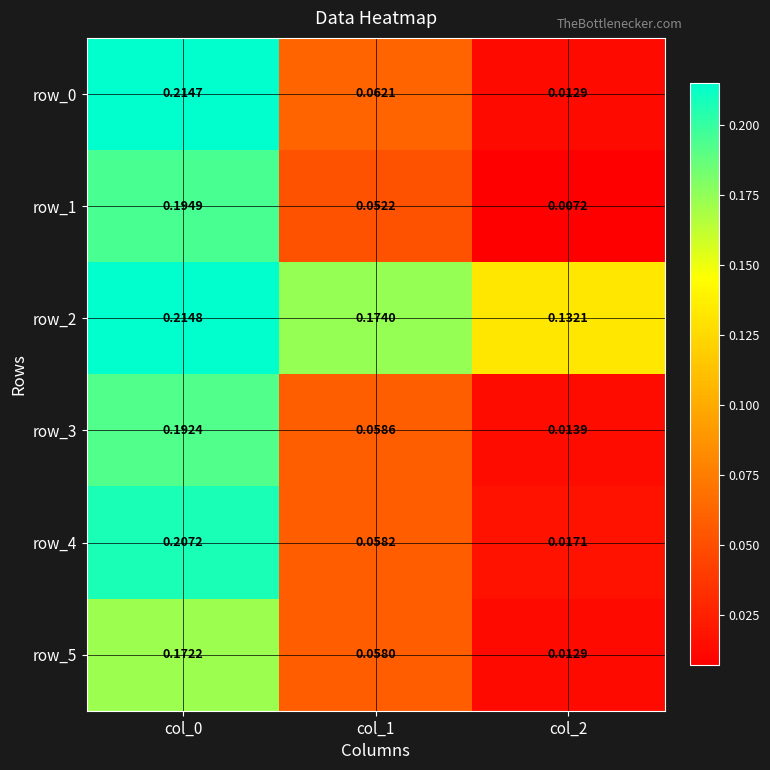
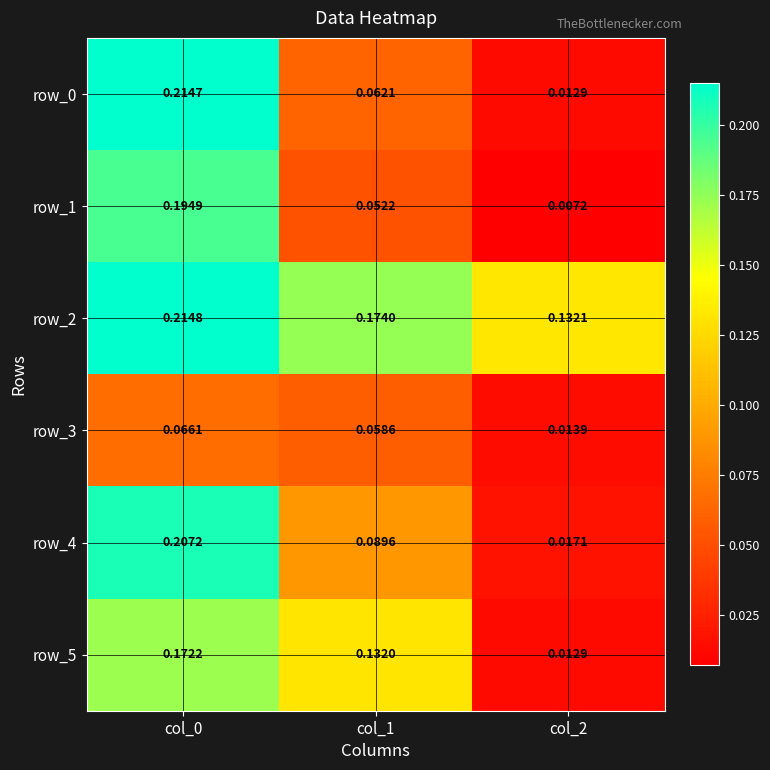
  {
    "row_0": {
      "col_0": 0.2147,
      "col_1": 0.0621,
      "col_2": 0.0129
    },
    "row_1": {
      "col_0": 0.1949,
      "col_1": 0.0522,
      "col_2": 0.0072
    },
    "row_2": {
      "col_0": 0.2148,
      "col_1": 0.1740,
      "col_2": 0.1321
    },
    "row_3": {
-     "col_0": 0.1924,
+     "col_0": 0.0661,
      "col_1": 0.0586,
      "col_2": 0.0139
    },
    "row_4": {
      "col_0": 0.2072,
-     "col_1": 0.0582,
+     "col_1": 0.0896,
      "col_2": 0.0171
    },
    "row_5": {
      "col_0": 0.1722,
-     "col_1": 0.0580,
+     "col_1": 0.1320,
      "col_2": 0.0129
    }
  }
